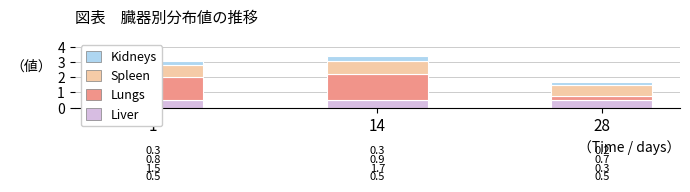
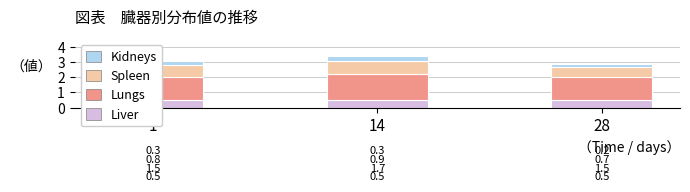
  {
    "Lungs": {
-     "28": 0.3
+     "28": 1.5
    },
    "Spleen": {
      "14": 0.9,
      "28": 0.7
    }
  }
